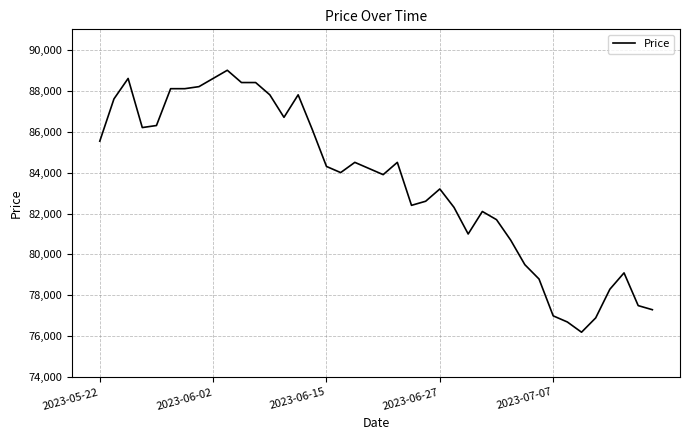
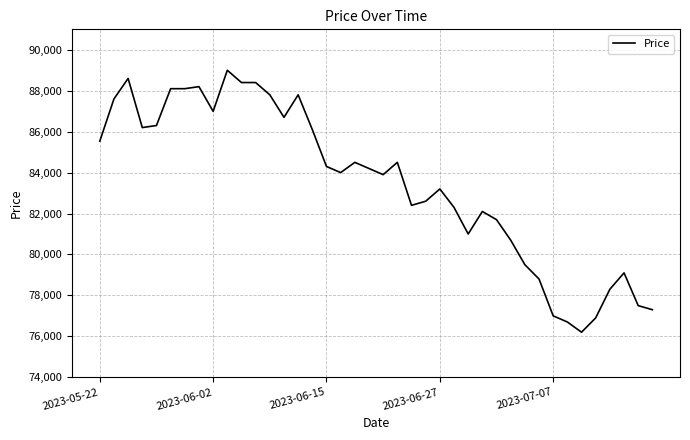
  {
    "2023-05-22": "85,500",
-   "2023-06-02": "88,600",
+   "2023-06-02": "87,000",
    "2023-06-15": "84,300",
    "2023-06-27": "83,200",
    "2023-07-07": "77,000"
  }
